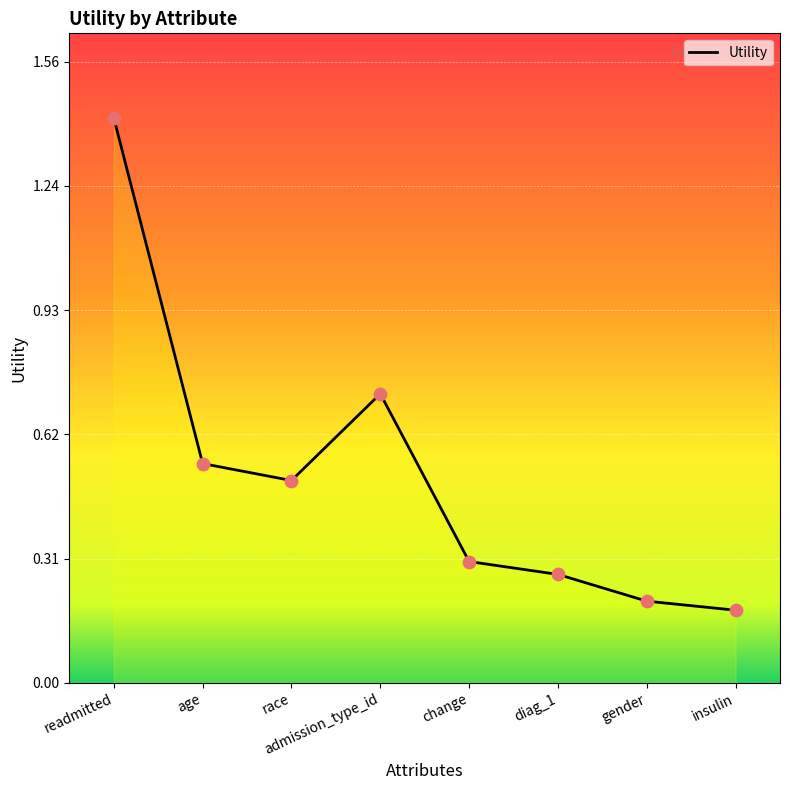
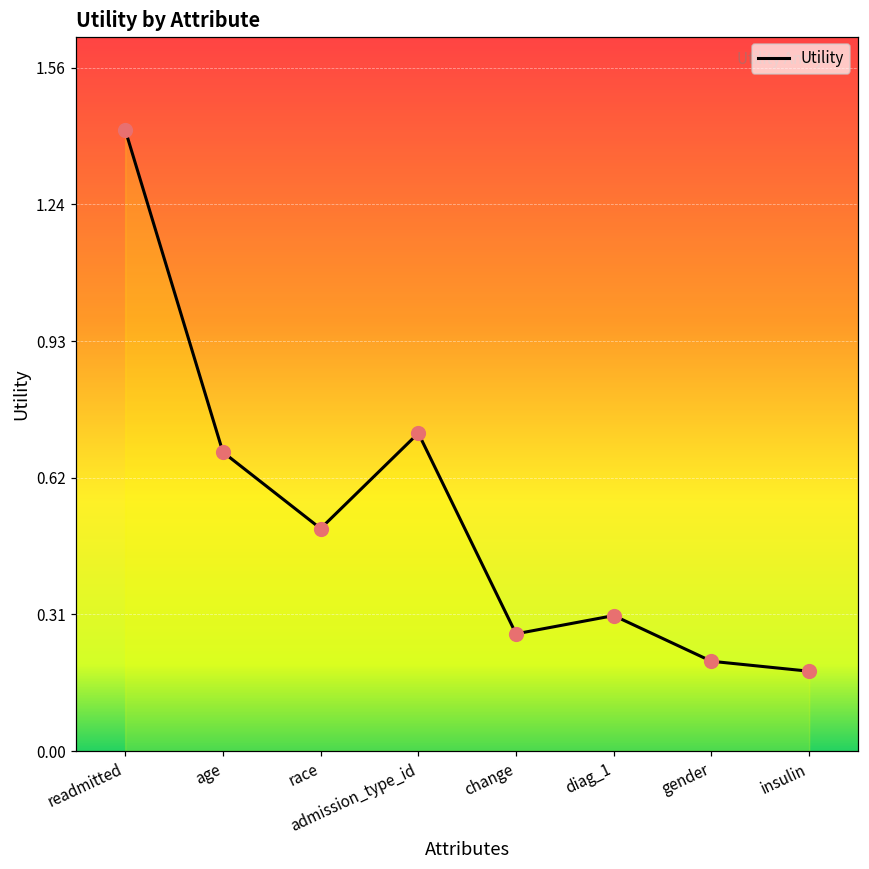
  {
    "readmitted": 1.41,
-   "age": 0.55,
+   "age": 0.68,
    "race": 0.51,
    "admission_type_id": 0.72,
-   "change": 0.30,
-   "diag_1": 0.27,
+   "change": 0.27,
+   "diag_1": 0.31,
    "gender": 0.20,
    "insulin": 0.18
  }
